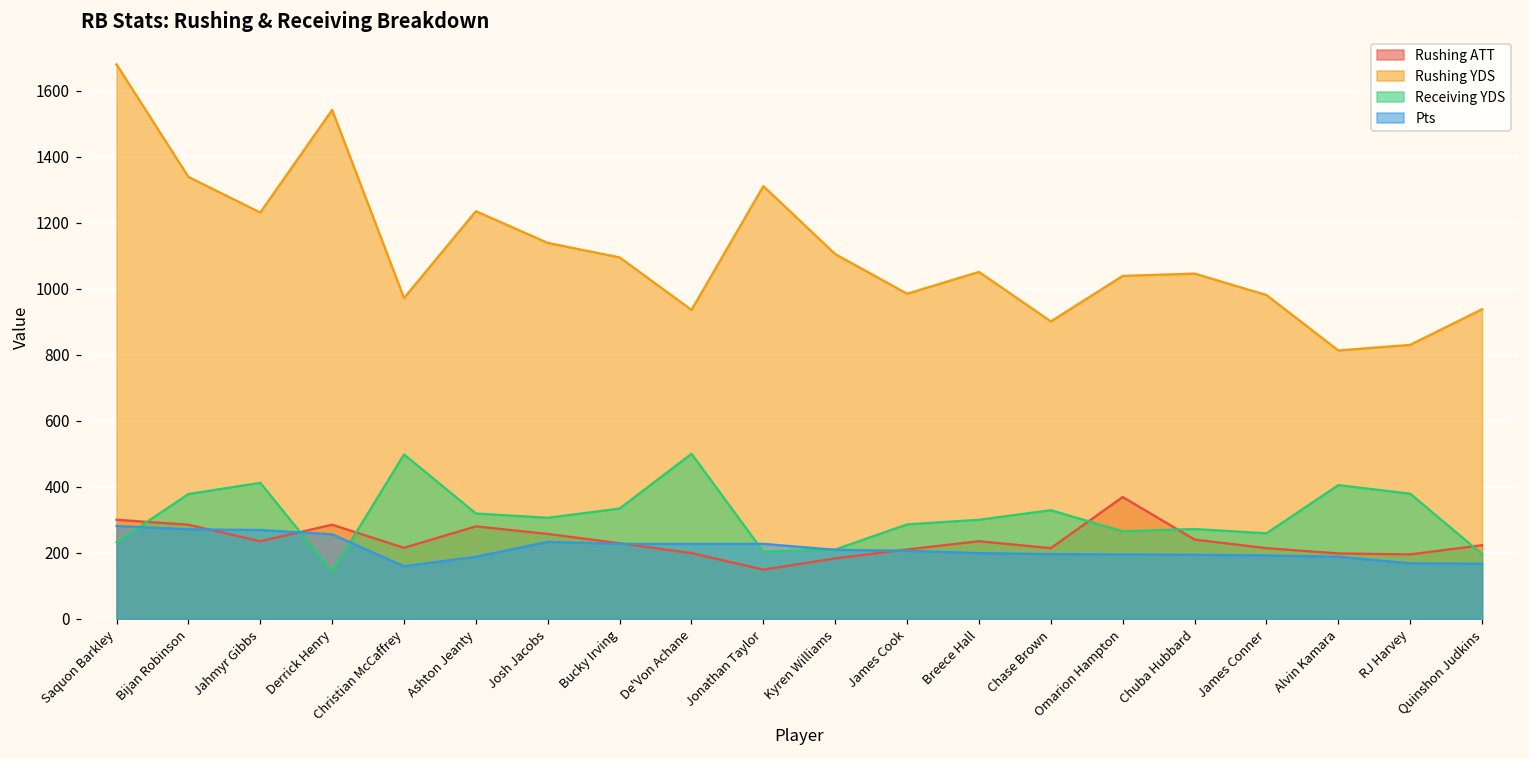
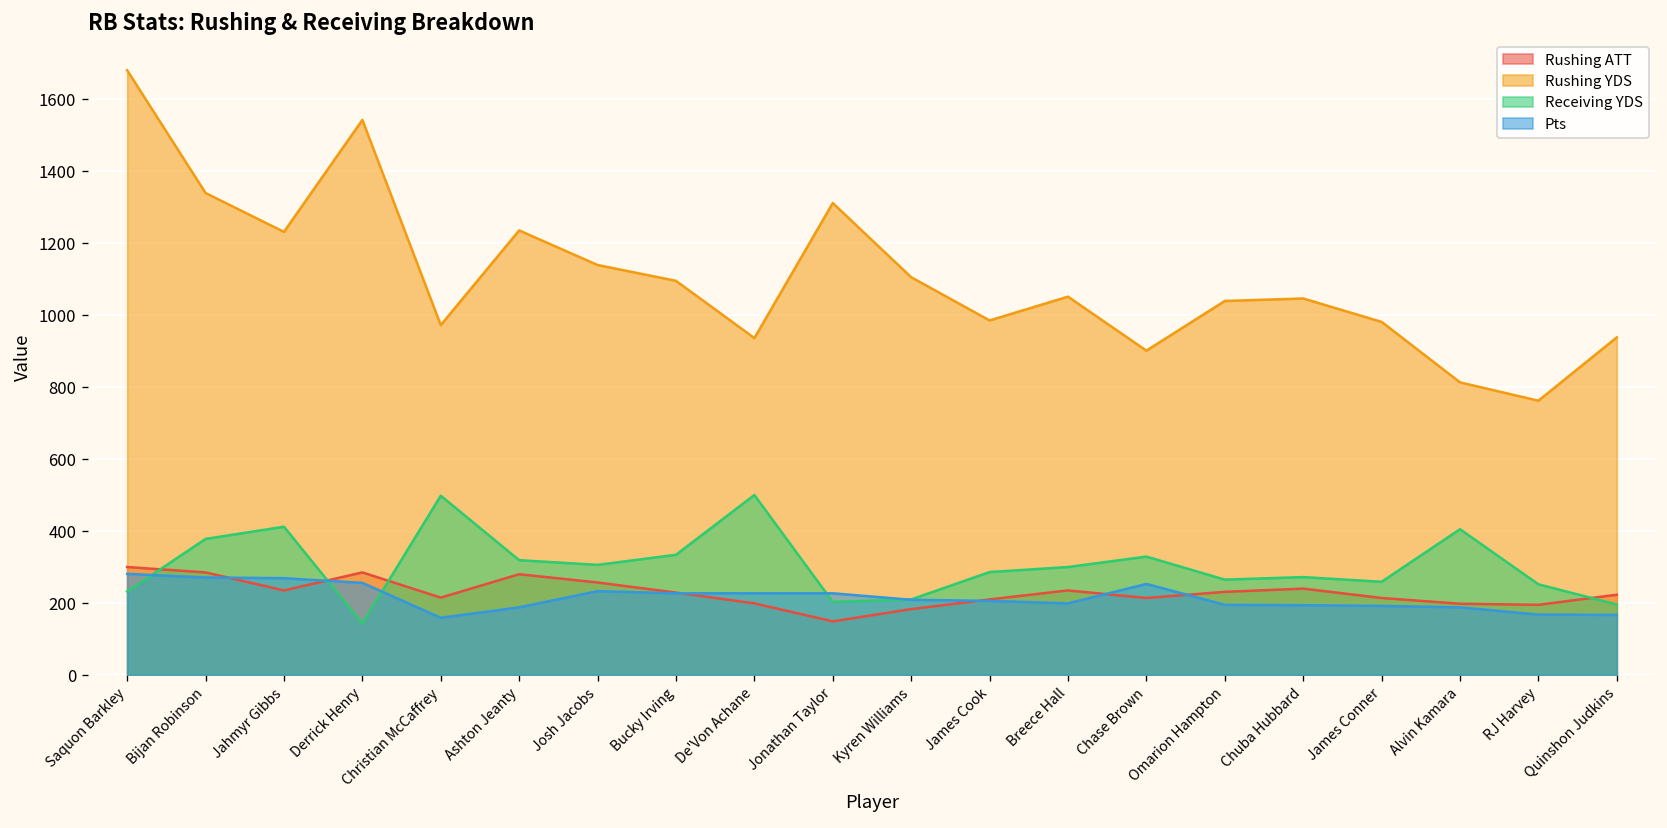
  {
    "Rushing ATT": {
      "Saquon Barkley": 300,
      "Bijan Robinson": 290,
      "Jahmyr Gibbs": 240,
      "Derrick Henry": 290,
      "Christian McCaffrey": 220,
      "Ashton Jeanty": 280,
      "Josh Jacobs": 260,
      "De'Von Achane": 200,
      "Jonathan Taylor": 150,
      "Kyren Williams": 180,
      "Breece Hall": 240,
      "Chase Brown": 210,
-     "Omarion Hampton": 370,
+     "Omarion Hampton": 230,
      "Chuba Hubbard": 240,
      "James Conner": 210,
      "Alvin Kamara": 200,
      "RJ Harvey": 200,
      "Quinshon Judkins": 220
    },
    "Rushing YDS": {
      "Saquon Barkley": 1680,
      "Bijan Robinson": 1340,
      "Jahmyr Gibbs": 1230,
      "Derrick Henry": 1540,
      "Christian McCaffrey": 970,
      "Ashton Jeanty": 1240,
      "Josh Jacobs": 1140,
      "Bucky Irving": 1100,
      "De'Von Achane": 940,
      "Jonathan Taylor": 1310,
      "Kyren Williams": 1110,
      "James Cook": 990,
      "Breece Hall": 1050,
      "Chase Brown": 900,
      "Omarion Hampton": 1040,
      "Chuba Hubbard": 1050,
      "James Conner": 980,
      "Alvin Kamara": 810,
-     "RJ Harvey": 830,
+     "RJ Harvey": 760,
      "Quinshon Judkins": 940
    },
    "Receiving YDS": {
      "Saquon Barkley": 230,
      "Bijan Robinson": 380,
      "Jahmyr Gibbs": 410,
      "Derrick Henry": 140,
      "Christian McCaffrey": 500,
      "Ashton Jeanty": 320,
      "Josh Jacobs": 310,
      "Bucky Irving": 330,
      "De'Von Achane": 500,
      "Jonathan Taylor": 200,
      "James Cook": 290,
      "Breece Hall": 300,
      "Chase Brown": 330,
      "Omarion Hampton": 270,
      "Chuba Hubbard": 270,
      "James Conner": 260,
      "Alvin Kamara": 410,
-     "RJ Harvey": 380,
+     "RJ Harvey": 250,
      "Quinshon Judkins": 200
    },
    "Pts": {
      "Saquon Barkley": 280,
      "Bijan Robinson": 270,
      "Jahmyr Gibbs": 270,
      "Derrick Henry": 260,
      "Christian McCaffrey": 160,
      "Ashton Jeanty": 190,
      "Josh Jacobs": 230,
      "De'Von Achane": 230,
      "Jonathan Taylor": 230,
      "Breece Hall": 200,
-     "Chase Brown": 200,
+     "Chase Brown": 250,
      "Omarion Hampton": 200,
      "Chuba Hubbard": 190,
      "James Conner": 190,
      "Alvin Kamara": 190,
      "RJ Harvey": 170,
      "Quinshon Judkins": 170
    }
  }
